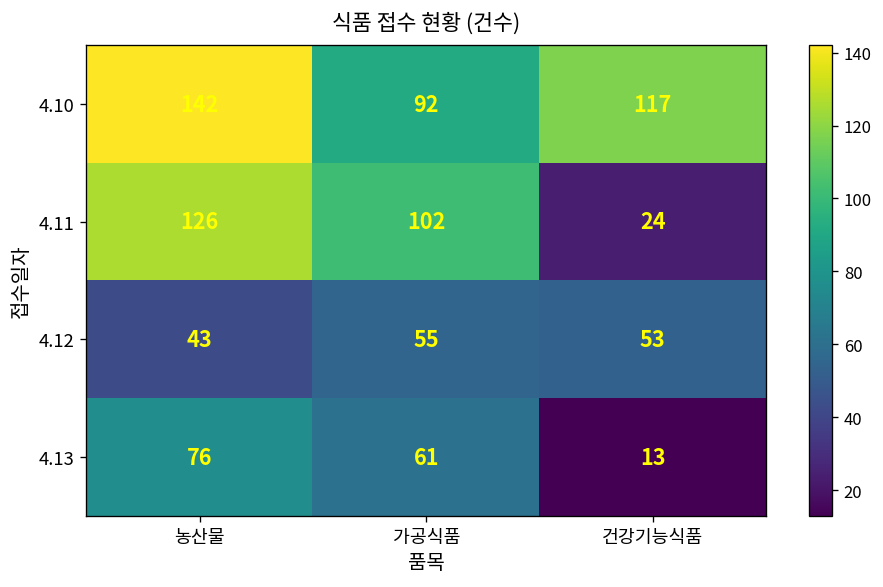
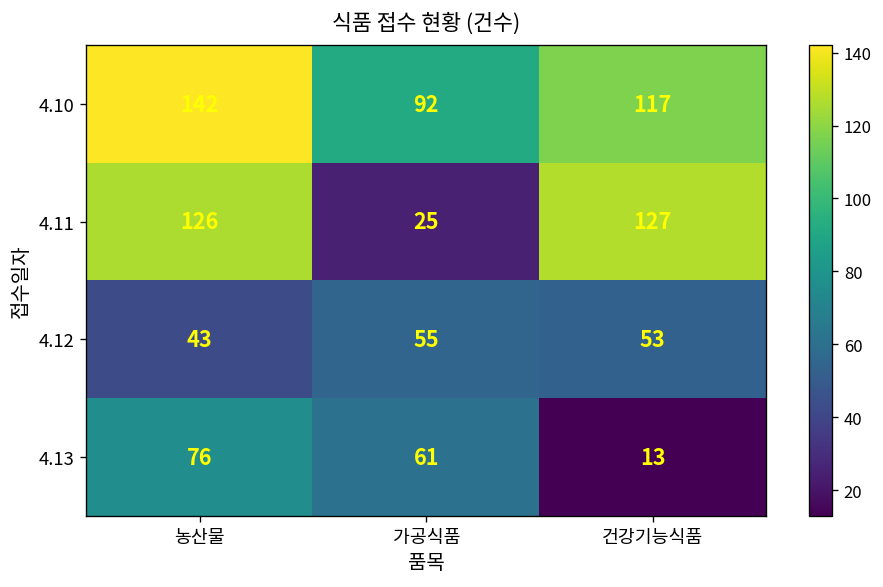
  {
    "4.10": {
      "가공식품": 92,
      "건강기능식품": 117
    },
    "4.11": {
      "농산물": 126,
-     "가공식품": 102,
-     "건강기능식품": 24
+     "가공식품": 25,
+     "건강기능식품": 127
    },
    "4.12": {
      "농산물": 43,
      "가공식품": 55,
      "건강기능식품": 53
    },
    "4.13": {
      "농산물": 76,
      "가공식품": 61,
      "건강기능식품": 13
    }
  }
